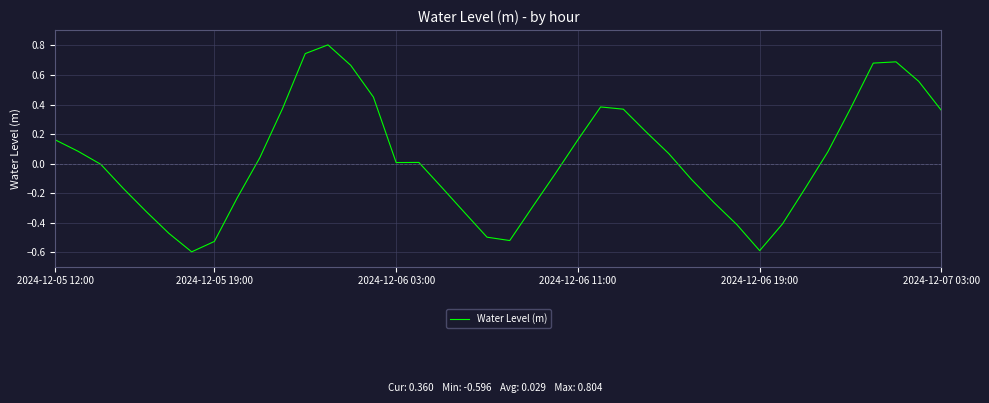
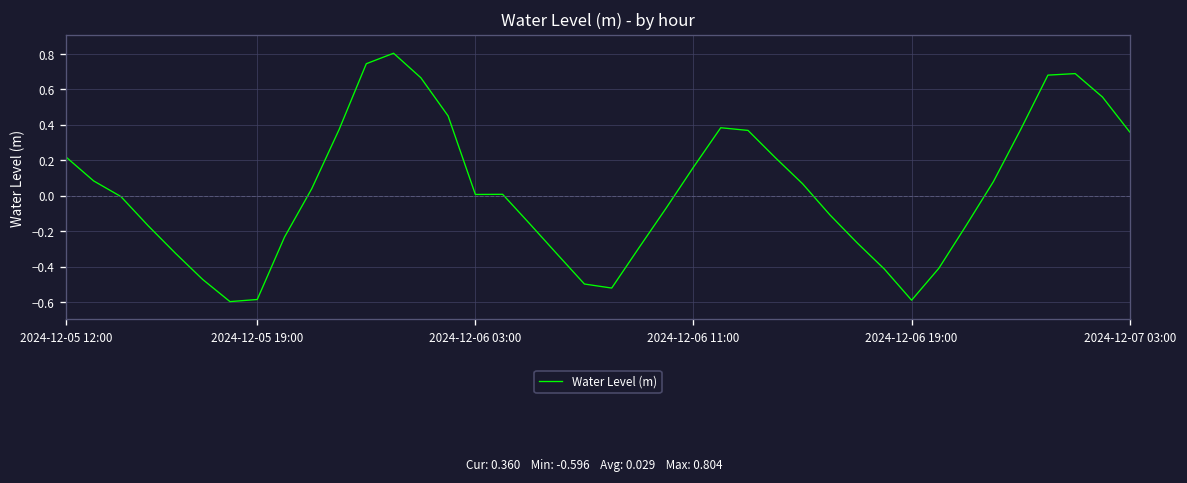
  {
-   "2024-12-05 12:00": 0.16,
-   "2024-12-05 19:00": -0.53,
+   "2024-12-05 12:00": 0.22,
+   "2024-12-05 19:00": -0.58,
    "2024-12-06 03:00": 0.01,
    "2024-12-06 11:00": 0.16,
    "2024-12-06 19:00": -0.59,
    "2024-12-07 03:00": 0.36
  }
